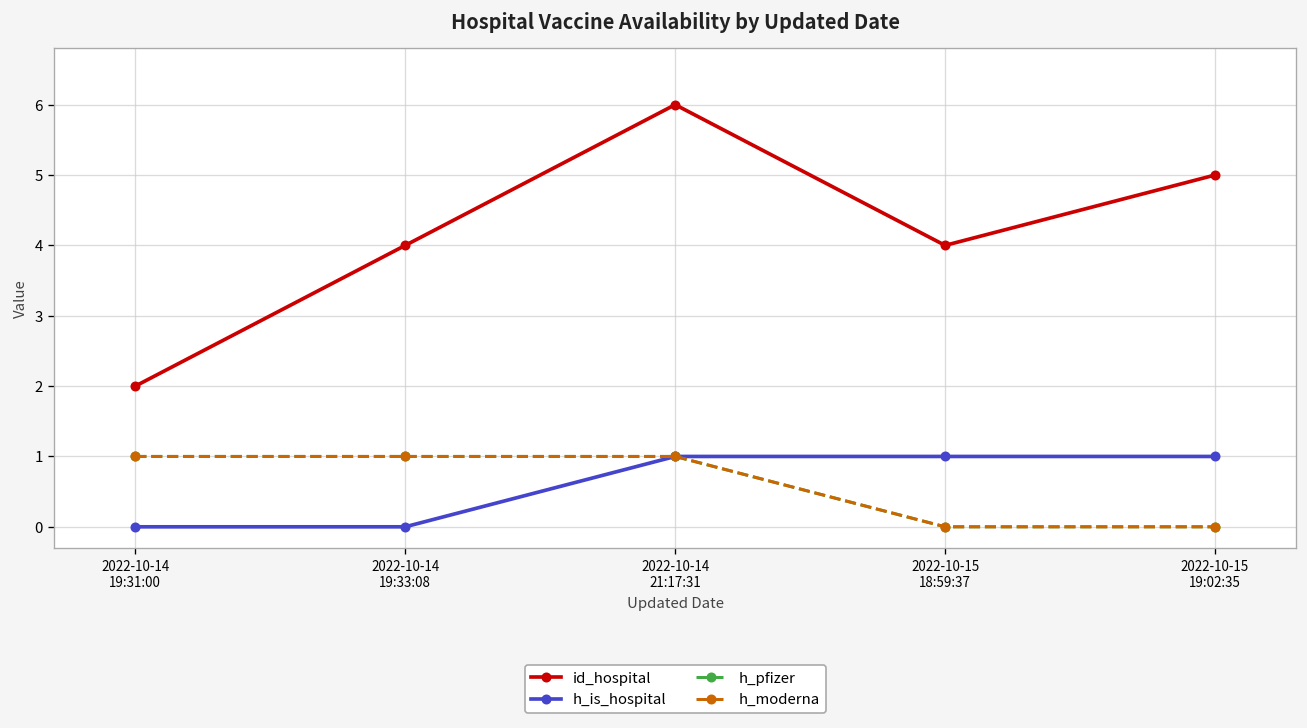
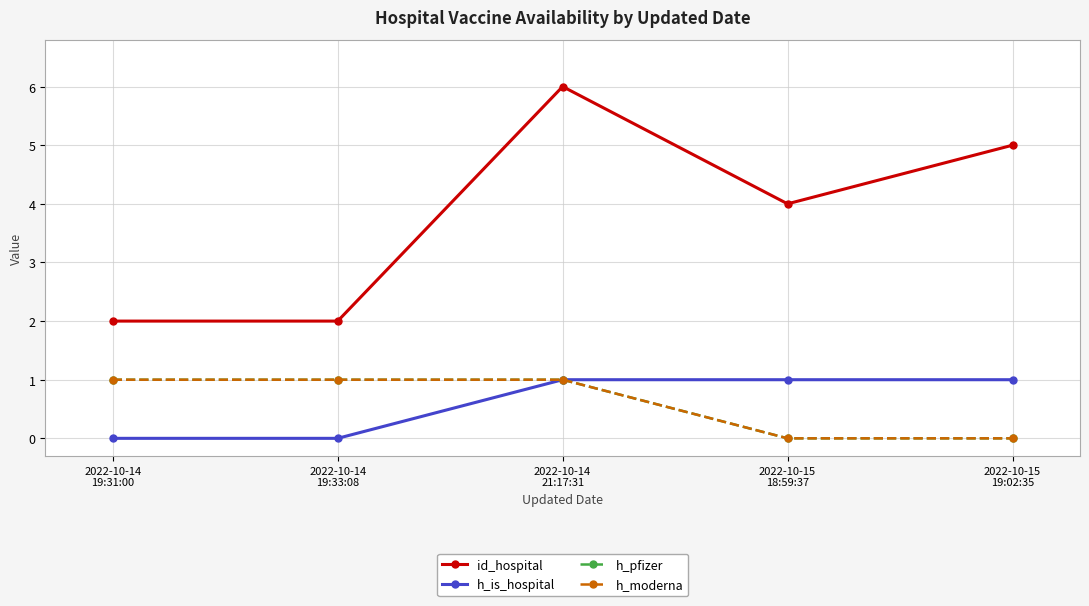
  {
    "id_hospital": {
      "2022-10-14 19:31:00": 2,
-     "2022-10-14 19:33:08": 4,
+     "2022-10-14 19:33:08": 2,
      "2022-10-14 21:17:31": 6,
      "2022-10-15 18:59:37": 4,
      "2022-10-15 19:02:35": 5
    },
    "h_is_hospital": {
      "2022-10-14 19:31:00": 0,
      "2022-10-14 19:33:08": 0,
      "2022-10-15 18:59:37": 1,
      "2022-10-15 19:02:35": 1
    },
    "h_moderna": {
      "2022-10-14 19:31:00": 1,
      "2022-10-14 19:33:08": 1,
      "2022-10-15 18:59:37": 0,
      "2022-10-15 19:02:35": 0
    }
  }
